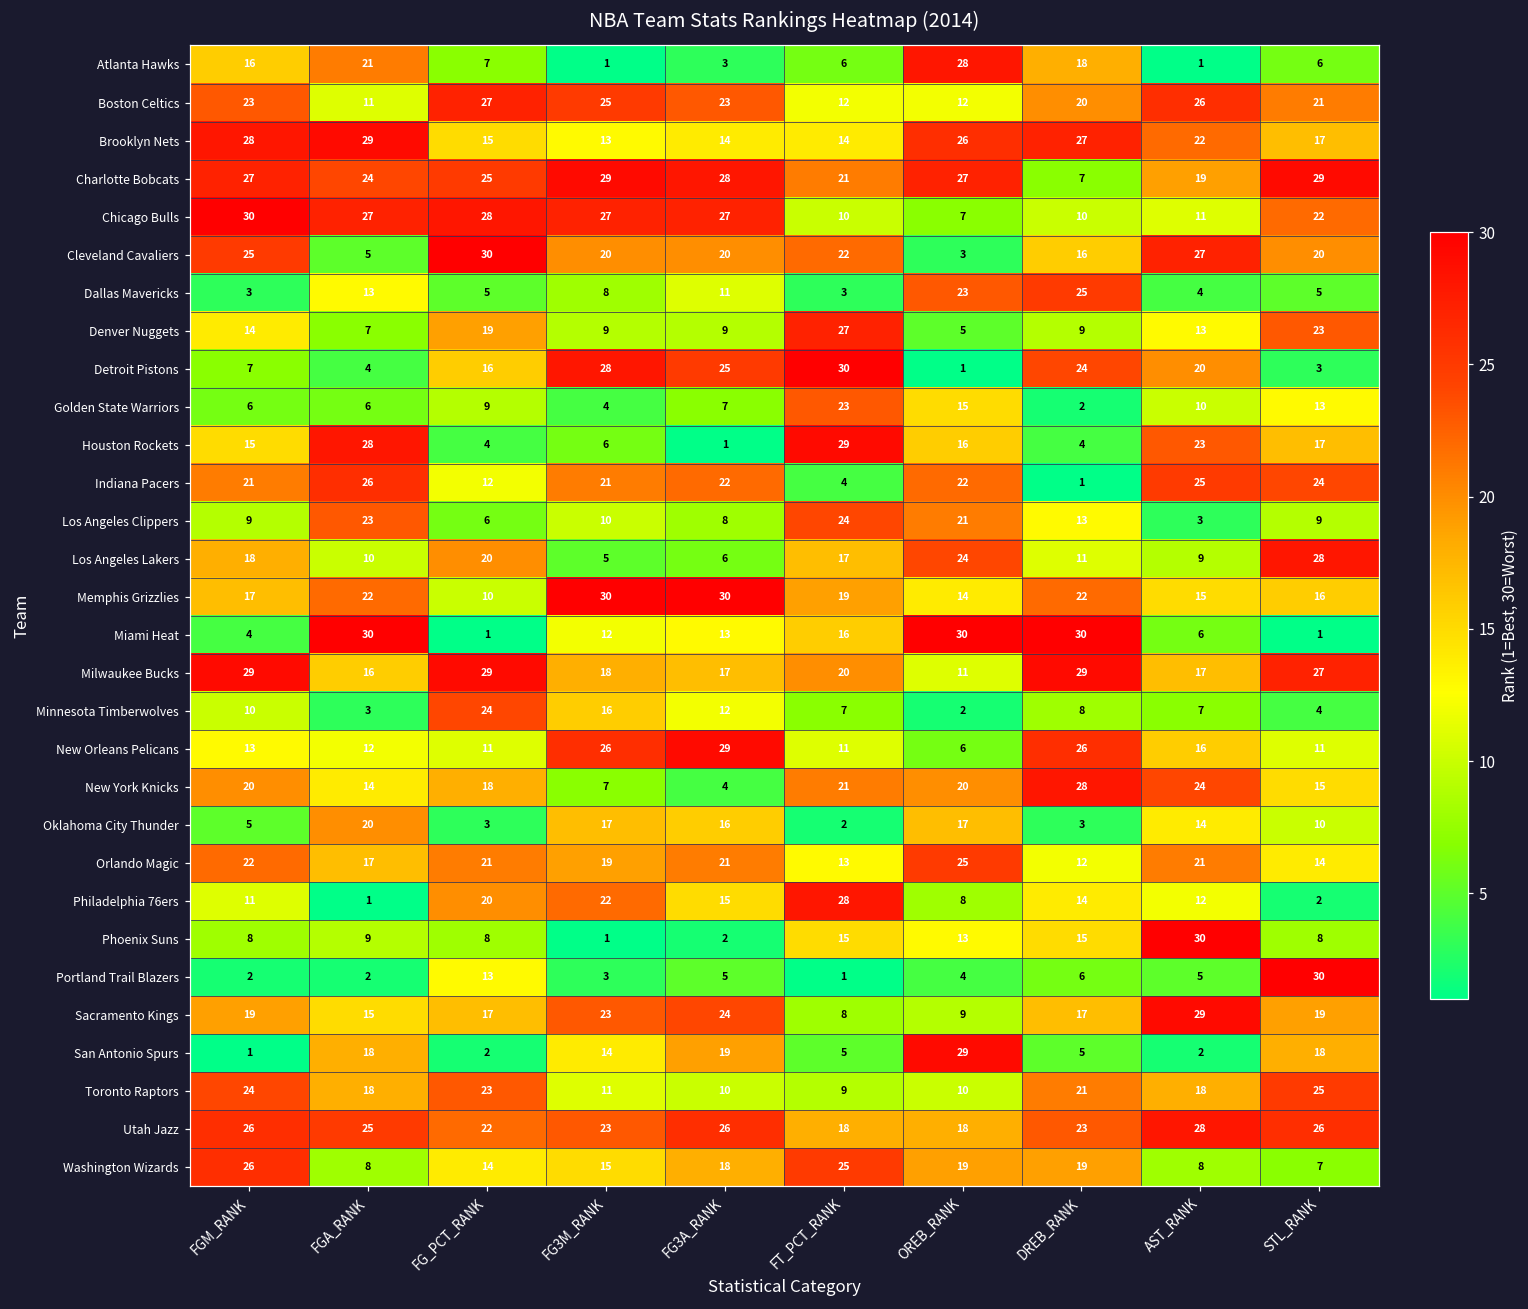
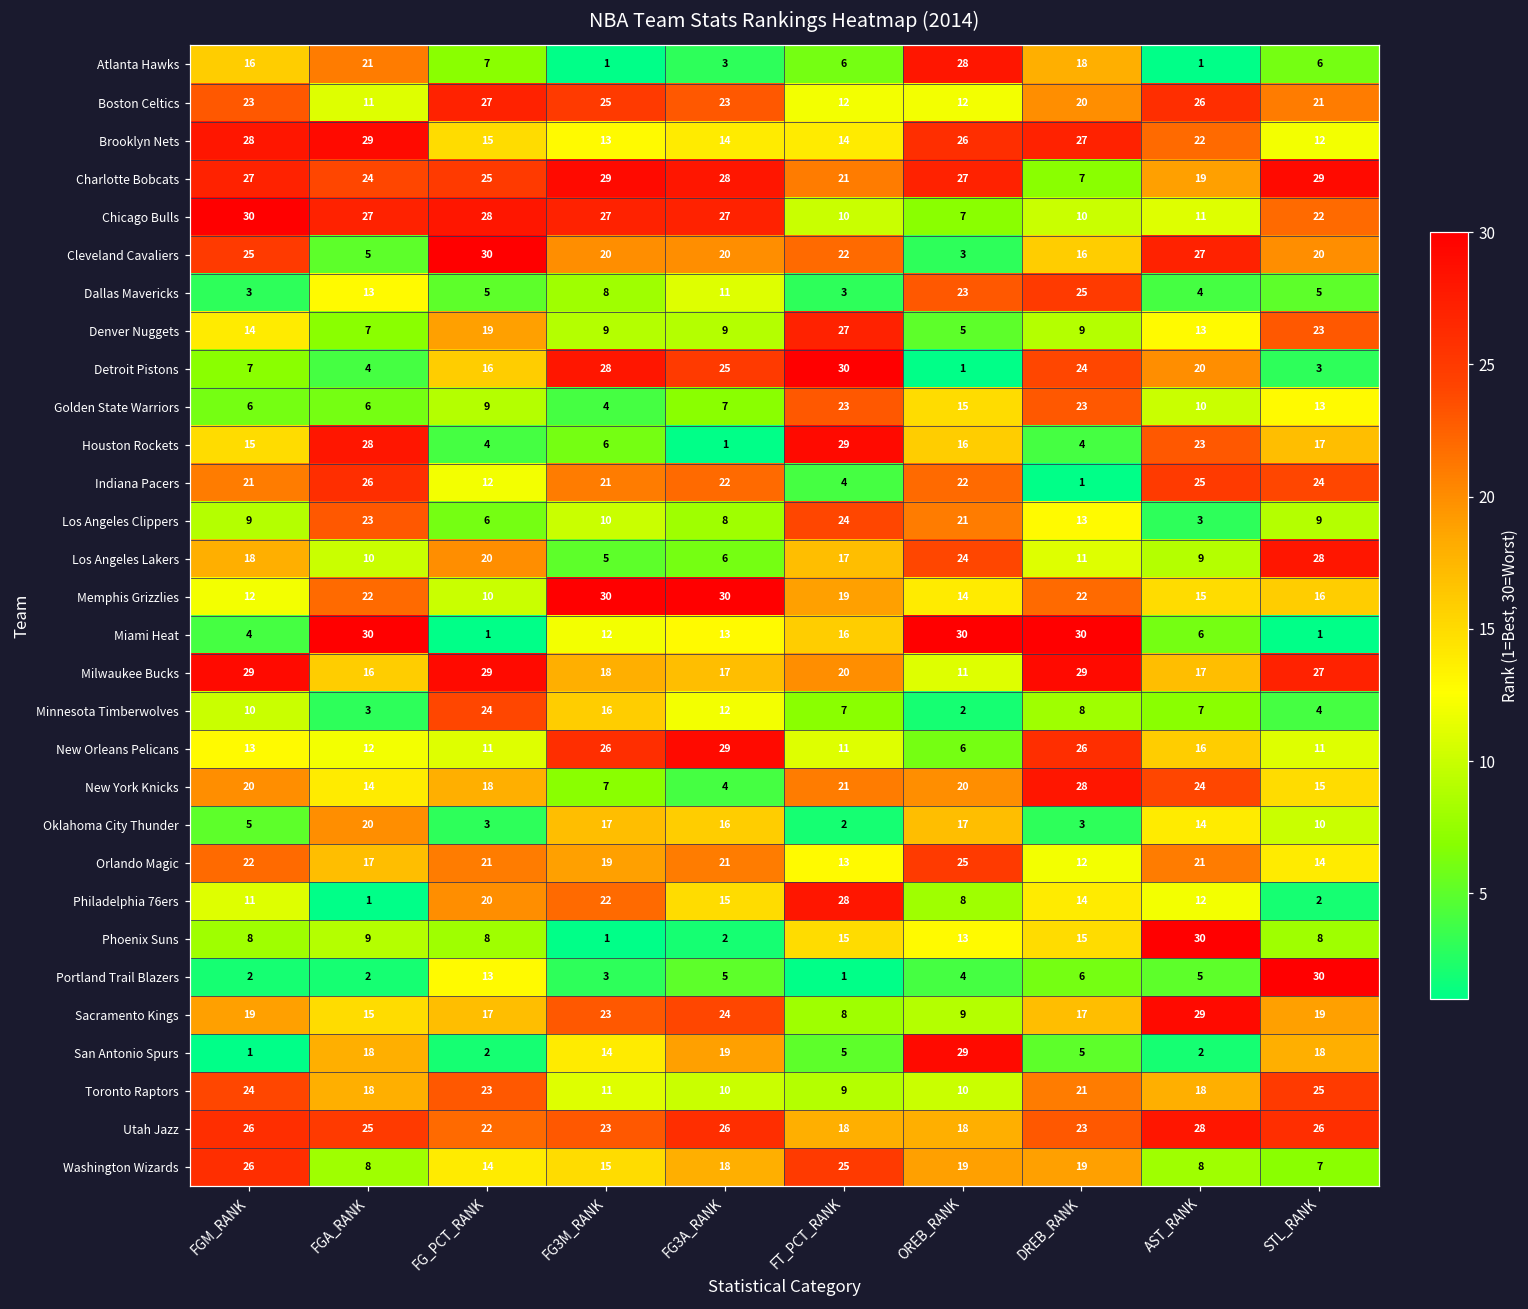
  {
    "Brooklyn Nets": {
      "FGM_RANK": 28,
      "FGA_RANK": 29,
      "FG_PCT_RANK": 15,
      "FG3M_RANK": 13,
      "FG3A_RANK": 14,
      "FT_PCT_RANK": 14,
      "OREB_RANK": 26,
      "DREB_RANK": 27,
      "AST_RANK": 22,
-     "STL_RANK": 17
+     "STL_RANK": 12
    },
    "Golden State Warriors": {
      "FGM_RANK": 6,
      "FGA_RANK": 6,
      "FG_PCT_RANK": 9,
      "FG3M_RANK": 4,
      "FG3A_RANK": 7,
      "FT_PCT_RANK": 23,
      "OREB_RANK": 15,
-     "DREB_RANK": 2,
+     "DREB_RANK": 23,
      "AST_RANK": 10,
      "STL_RANK": 13
    },
    "Memphis Grizzlies": {
-     "FGM_RANK": 17,
+     "FGM_RANK": 12,
      "FGA_RANK": 22,
      "FG_PCT_RANK": 10,
      "FG3M_RANK": 30,
      "FG3A_RANK": 30,
      "FT_PCT_RANK": 19,
      "OREB_RANK": 14,
      "DREB_RANK": 22,
      "AST_RANK": 15,
      "STL_RANK": 16
    }
  }
